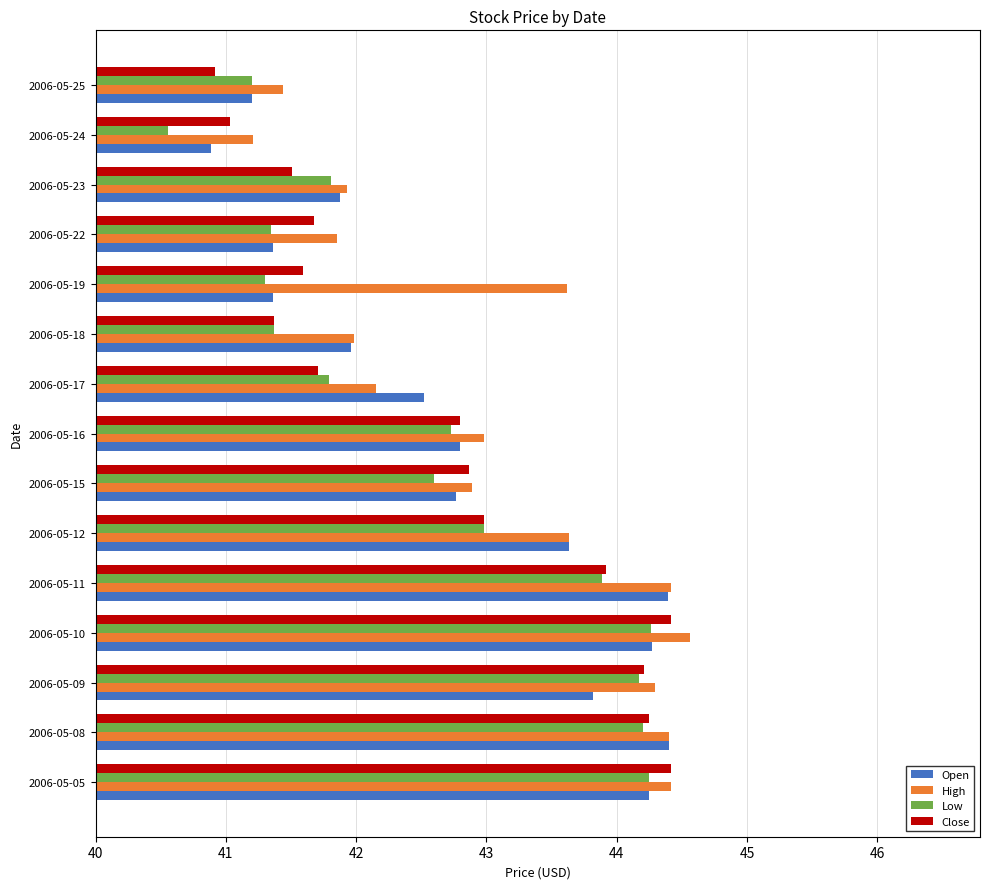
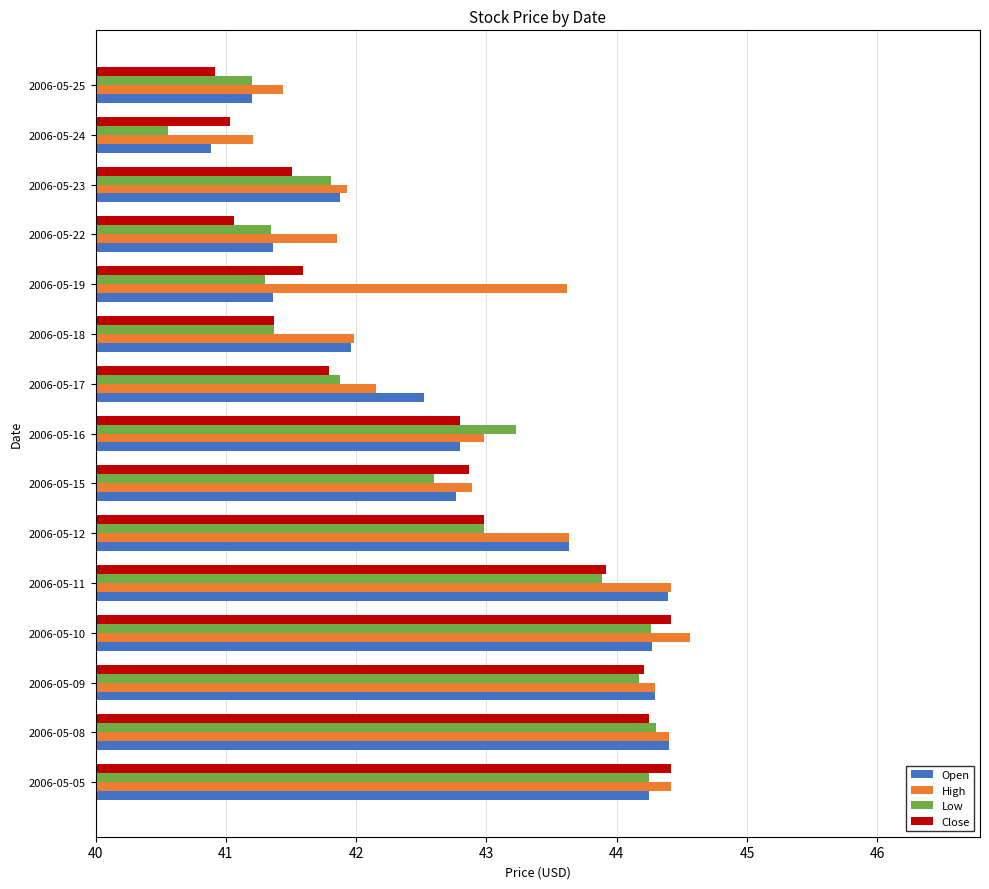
  {
    "Open": {
      "2006-05-25": 41.20,
      "2006-05-24": 40.89,
      "2006-05-23": 41.88,
      "2006-05-22": 41.36,
      "2006-05-19": 41.36,
      "2006-05-18": 41.96,
      "2006-05-17": 42.52,
      "2006-05-16": 42.80,
      "2006-05-15": 42.77,
      "2006-05-12": 43.63,
      "2006-05-11": 44.39,
      "2006-05-10": 44.27,
-     "2006-05-09": 43.82,
+     "2006-05-09": 44.29,
      "2006-05-08": 44.40,
      "2006-05-05": 44.25
    },
    "High": {
      "2006-05-25": 41.44,
      "2006-05-24": 41.21,
      "2006-05-23": 41.93,
      "2006-05-22": 41.85,
      "2006-05-19": 43.62,
      "2006-05-18": 41.98,
      "2006-05-17": 42.15,
      "2006-05-16": 42.98,
      "2006-05-15": 42.89,
      "2006-05-12": 43.63,
      "2006-05-11": 44.42,
      "2006-05-10": 44.56,
      "2006-05-09": 44.29,
      "2006-05-08": 44.40,
      "2006-05-05": 44.42
    },
    "Low": {
      "2006-05-25": 41.20,
      "2006-05-24": 40.56,
      "2006-05-23": 41.81,
      "2006-05-22": 41.35,
      "2006-05-19": 41.30,
      "2006-05-18": 41.37,
-     "2006-05-17": 41.79,
-     "2006-05-16": 42.73,
+     "2006-05-17": 41.88,
+     "2006-05-16": 43.23,
      "2006-05-15": 42.60,
      "2006-05-12": 42.98,
      "2006-05-11": 43.89,
      "2006-05-10": 44.26,
      "2006-05-09": 44.17,
-     "2006-05-08": 44.2,
+     "2006-05-08": 44.3,
      "2006-05-05": 44.25
    },
    "Close": {
      "2006-05-25": 40.92,
      "2006-05-24": 41.03,
      "2006-05-23": 41.51,
-     "2006-05-22": 41.68,
+     "2006-05-22": 41.06,
      "2006-05-19": 41.59,
      "2006-05-18": 41.37,
-     "2006-05-17": 41.71,
+     "2006-05-17": 41.79,
      "2006-05-16": 42.80,
      "2006-05-15": 42.87,
      "2006-05-12": 42.98,
      "2006-05-11": 43.92,
      "2006-05-10": 44.42,
      "2006-05-09": 44.21,
      "2006-05-08": 44.25,
      "2006-05-05": 44.42
    }
  }
